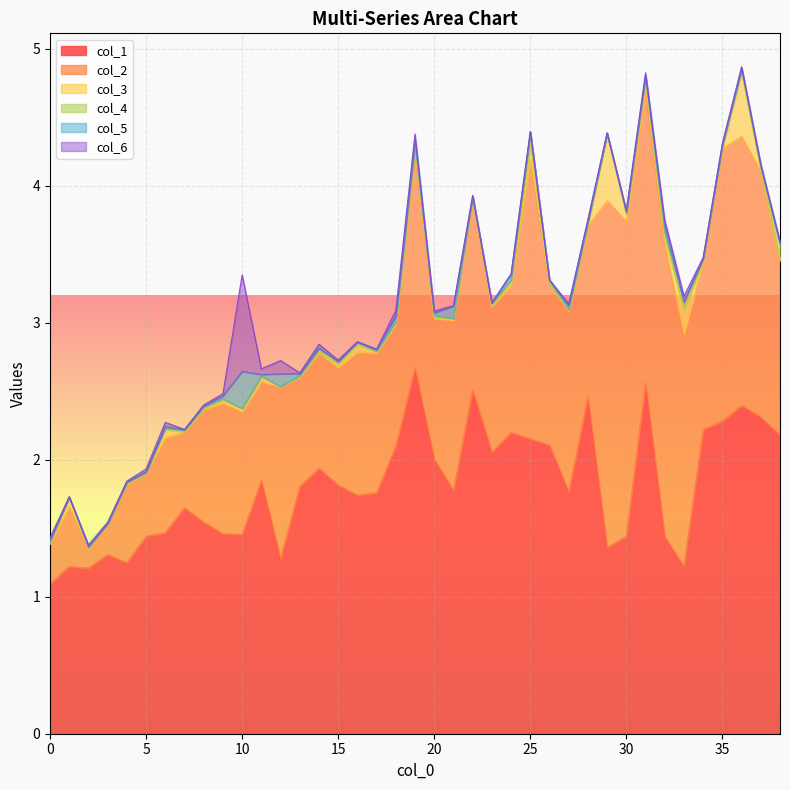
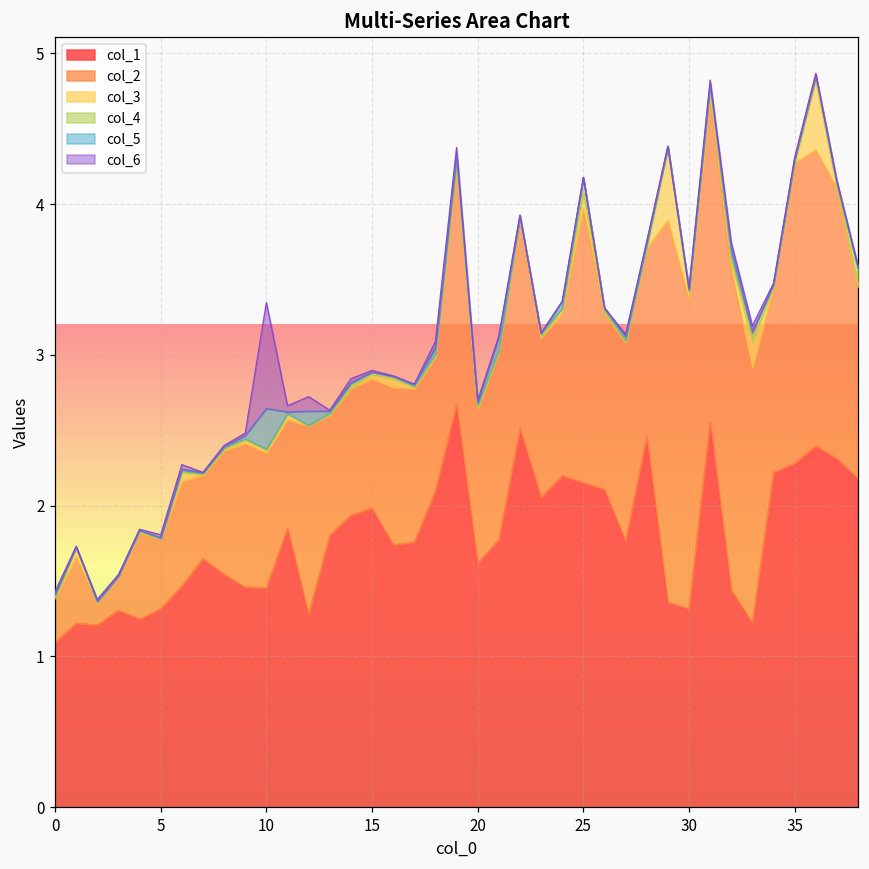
  {
    "col_1": {
      "0": 1.09,
-     "5": 1.44,
+     "5": 1.32,
      "10": 1.45,
-     "15": 1.81,
-     "20": 2.00,
+     "15": 1.98,
+     "20": 1.62,
      "25": 2.15,
-     "30": 1.44,
+     "30": 1.32,
      "35": 2.28
    },
    "col_2": {
      "10": 0.90,
      "15": 0.86,
-     "25": 2.04,
-     "30": 2.30
+     "25": 1.82,
+     "30": 2.05
    },
    "col_3": {
      "25": 0.10
    },
    "col_5": {
      "10": 0.27
    },
    "col_6": {
      "5": 0.02,
      "10": 0.70
    }
  }
